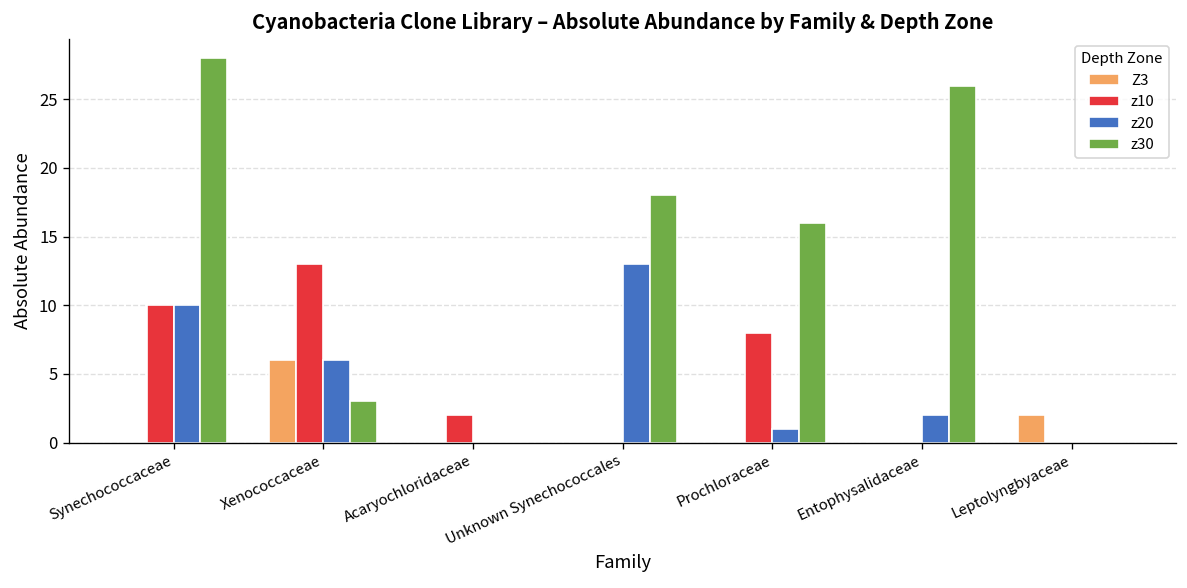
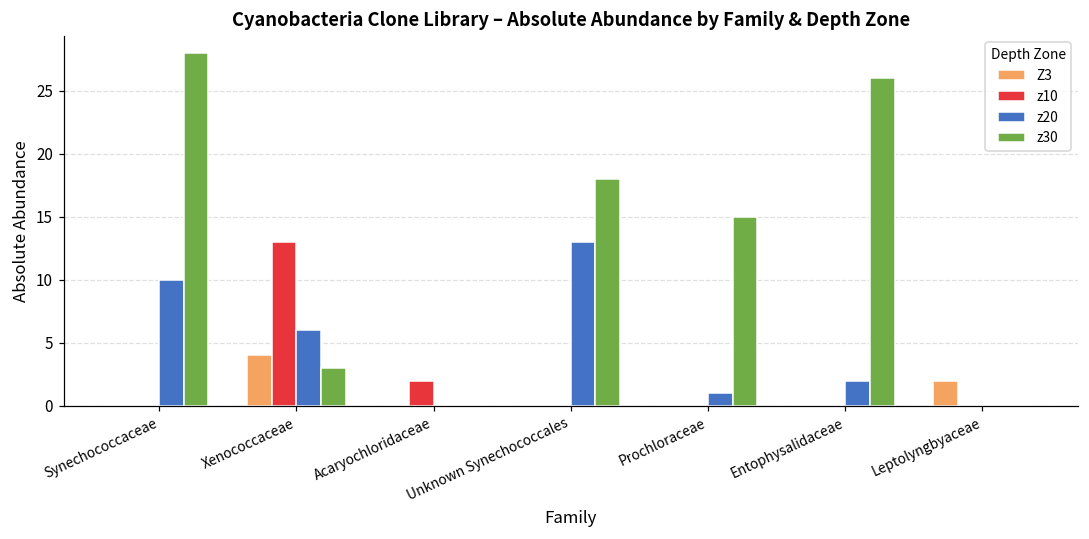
  {
    "Z3": {
      "Synechococcaceae": 0,
-     "Xenococcaceae": 6,
+     "Xenococcaceae": 4,
      "Acaryochloridaceae": 0,
      "Unknown Synechococcales": 0,
      "Prochloraceae": 0,
      "Entophysalidaceae": 0,
      "Leptolyngbyaceae": 2
    },
    "z10": {
-     "Synechococcaceae": 10,
+     "Synechococcaceae": 0,
      "Xenococcaceae": 13,
      "Acaryochloridaceae": 2,
      "Unknown Synechococcales": 0,
-     "Prochloraceae": 8,
+     "Prochloraceae": 0,
      "Entophysalidaceae": 0,
      "Leptolyngbyaceae": 0
    },
    "z20": {
      "Synechococcaceae": 10,
      "Xenococcaceae": 6,
      "Acaryochloridaceae": 0,
      "Unknown Synechococcales": 13,
      "Prochloraceae": 1,
      "Entophysalidaceae": 2,
      "Leptolyngbyaceae": 0
    },
    "z30": {
      "Synechococcaceae": 28,
      "Xenococcaceae": 3,
      "Acaryochloridaceae": 0,
      "Unknown Synechococcales": 18,
-     "Prochloraceae": 16,
+     "Prochloraceae": 15,
      "Entophysalidaceae": 26,
      "Leptolyngbyaceae": 0
    }
  }
